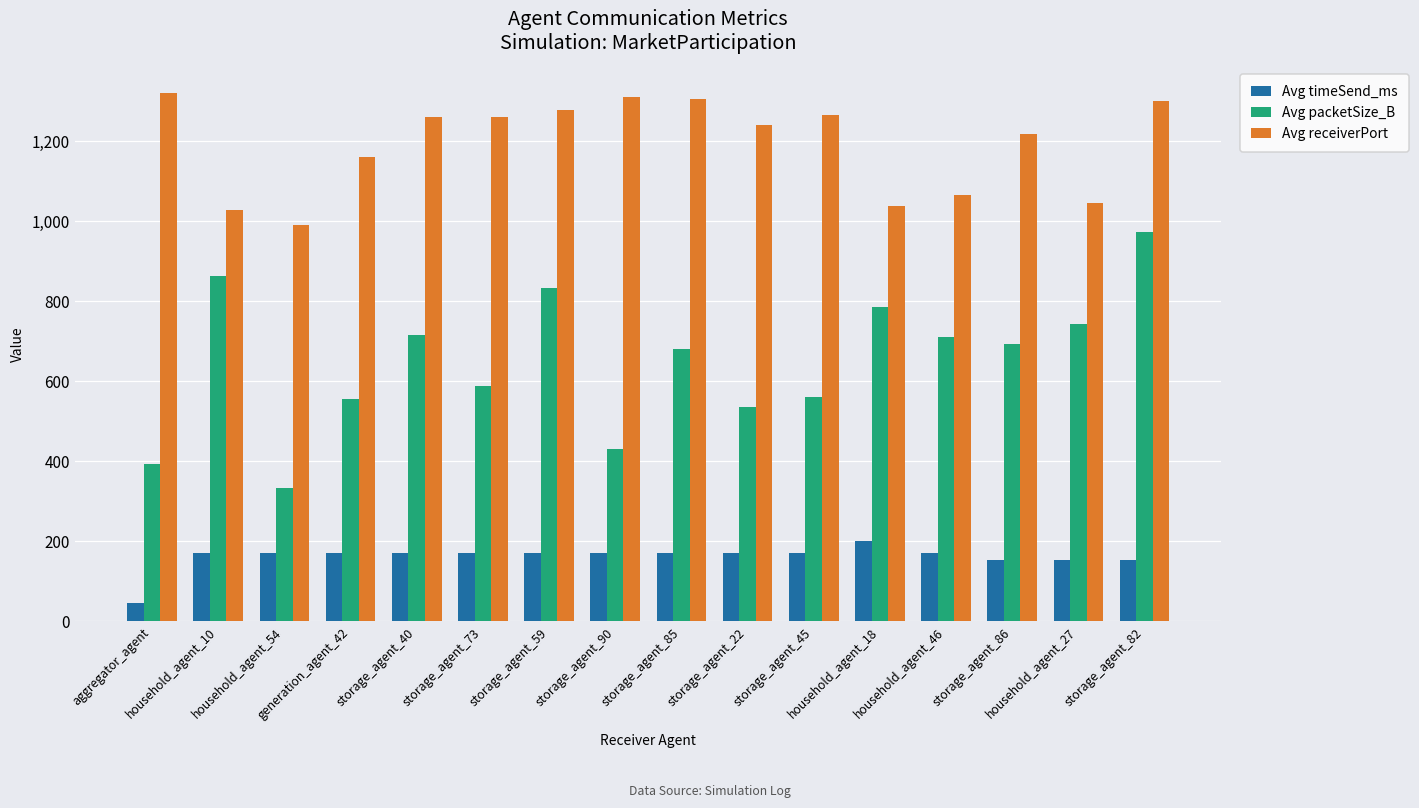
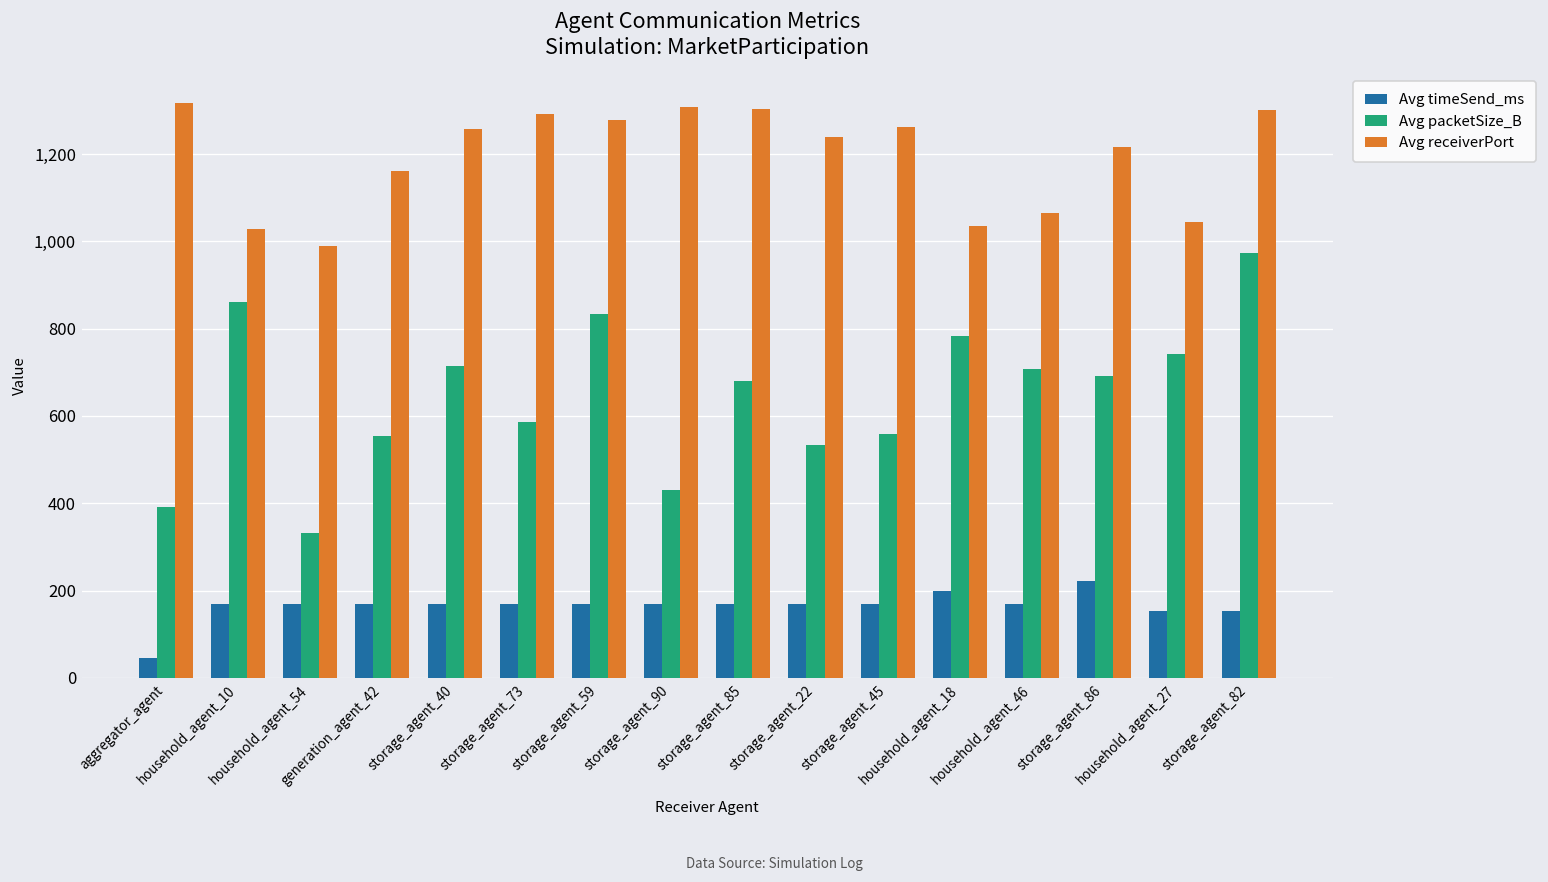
  {
    "Avg timeSend_ms": {
      "aggregator_agent": "50",
      "household_agent_10": "170",
      "household_agent_54": "170",
      "generation_agent_42": "170",
      "storage_agent_40": "170",
      "storage_agent_73": "170",
      "storage_agent_59": "170",
      "storage_agent_90": "170",
      "storage_agent_85": "170",
      "storage_agent_22": "170",
      "storage_agent_45": "170",
      "household_agent_18": "200",
      "household_agent_46": "170",
-     "storage_agent_86": "150",
+     "storage_agent_86": "220",
      "household_agent_27": "150",
      "storage_agent_82": "150"
    },
    "Avg packetSize_B": {
      "aggregator_agent": "390",
      "household_agent_10": "860",
      "household_agent_54": "330",
      "generation_agent_42": "550",
      "storage_agent_40": "710",
      "storage_agent_73": "590",
      "storage_agent_59": "830",
      "storage_agent_90": "430",
      "storage_agent_85": "680",
      "storage_agent_22": "530",
      "storage_agent_45": "560",
      "household_agent_18": "780",
      "household_agent_46": "710",
      "storage_agent_86": "690",
      "household_agent_27": "740",
      "storage_agent_82": "970"
    },
    "Avg receiverPort": {
      "aggregator_agent": "1,320",
      "household_agent_10": "1,030",
      "household_agent_54": "990",
      "generation_agent_42": "1,160",
      "storage_agent_40": "1,260",
-     "storage_agent_73": "1,260",
+     "storage_agent_73": "1,290",
      "storage_agent_59": "1,280",
      "storage_agent_90": "1,310",
      "storage_agent_85": "1,300",
      "storage_agent_22": "1,240",
      "storage_agent_45": "1,260",
      "household_agent_18": "1,040",
      "household_agent_46": "1,060",
      "storage_agent_86": "1,220",
      "household_agent_27": "1,050",
      "storage_agent_82": "1,300"
    }
  }
